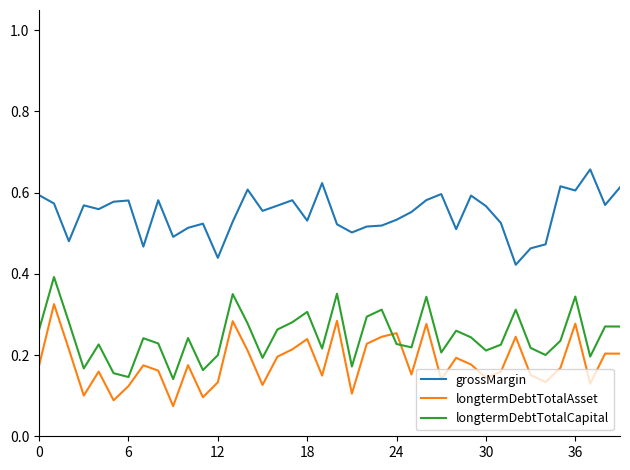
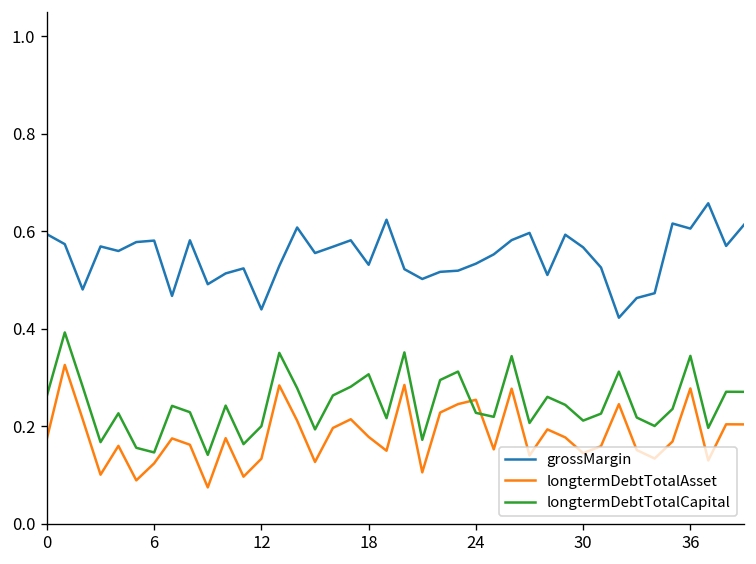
  {
    "grossMargin": {
      "0": 0.59,
      "6": 0.58,
      "12": 0.44,
      "18": 0.53,
      "24": 0.53,
      "30": 0.57,
      "36": 0.61
    },
    "longtermDebtTotalAsset": {
      "0": 0.17,
      "6": 0.12,
      "12": 0.13,
-     "18": 0.24,
+     "18": 0.18,
      "24": 0.25,
      "36": 0.28
    },
    "longtermDebtTotalCapital": {
      "0": 0.26,
      "6": 0.15,
      "12": 0.20,
      "18": 0.31,
      "24": 0.23,
      "30": 0.21,
      "36": 0.34
    }
  }
